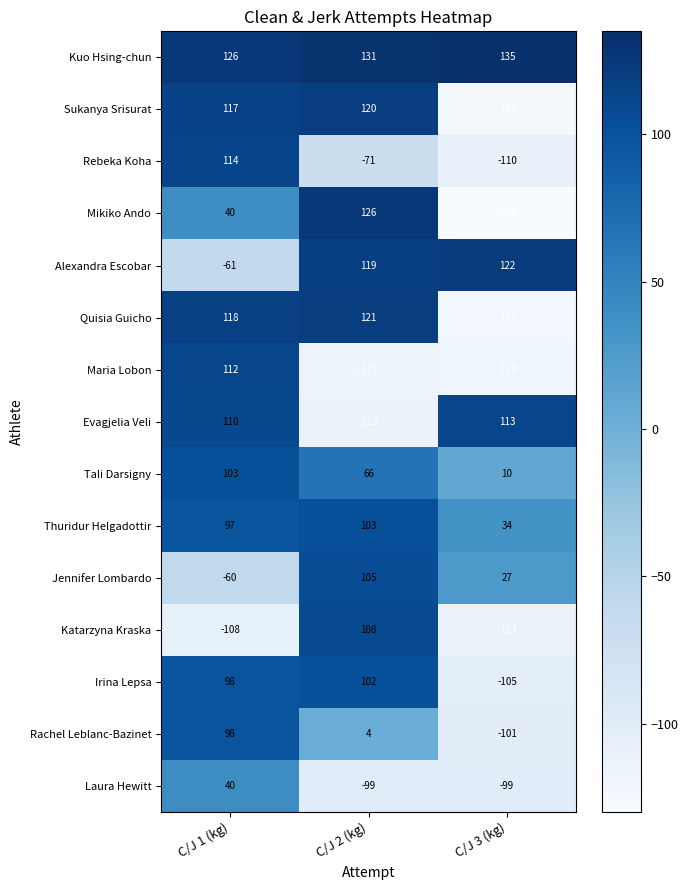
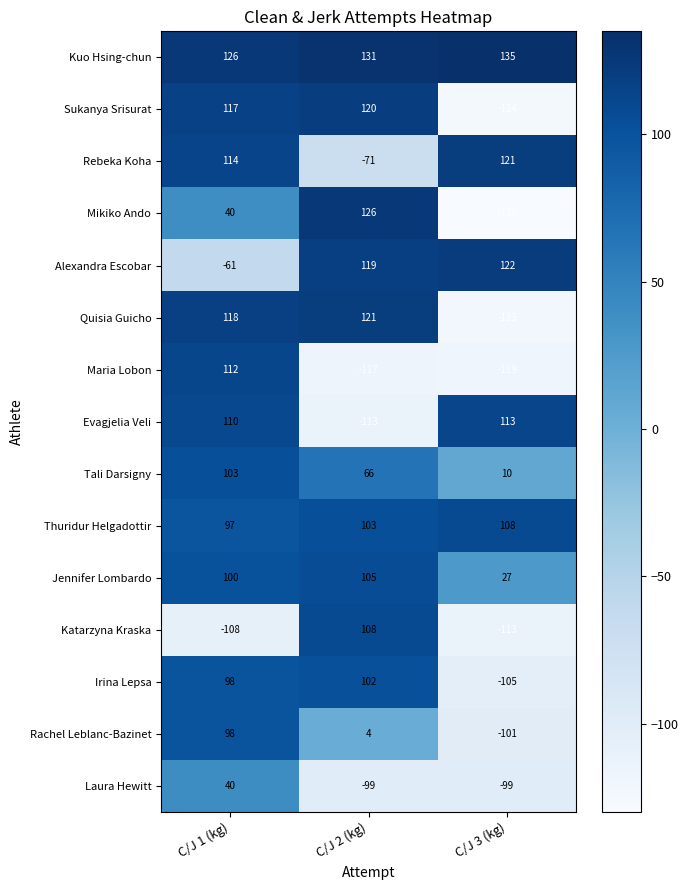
  {
    "Kuo Hsing-chun": {
      "C/J 1 (kg)": 126,
      "C/J 2 (kg)": 131,
      "C/J 3 (kg)": 135
    },
    "Sukanya Srisurat": {
      "C/J 1 (kg)": 117,
      "C/J 2 (kg)": 120
    },
    "Rebeka Koha": {
      "C/J 1 (kg)": 114,
      "C/J 2 (kg)": -71,
-     "C/J 3 (kg)": -110
+     "C/J 3 (kg)": 121
    },
    "Mikiko Ando": {
      "C/J 1 (kg)": 40,
      "C/J 2 (kg)": 126
    },
    "Alexandra Escobar": {
      "C/J 1 (kg)": -61,
      "C/J 2 (kg)": 119,
      "C/J 3 (kg)": 122
    },
    "Quisia Guicho": {
      "C/J 1 (kg)": 118,
      "C/J 2 (kg)": 121
    },
    "Maria Lobon": {
      "C/J 1 (kg)": 112
    },
    "Evagjelia Veli": {
      "C/J 1 (kg)": 110,
      "C/J 3 (kg)": 113
    },
    "Tali Darsigny": {
      "C/J 1 (kg)": 103,
      "C/J 2 (kg)": 66,
      "C/J 3 (kg)": 10
    },
    "Thuridur Helgadottir": {
      "C/J 1 (kg)": 97,
      "C/J 2 (kg)": 103,
-     "C/J 3 (kg)": 34
+     "C/J 3 (kg)": 108
    },
    "Jennifer Lombardo": {
-     "C/J 1 (kg)": -60,
+     "C/J 1 (kg)": 100,
      "C/J 2 (kg)": 105,
      "C/J 3 (kg)": 27
    },
    "Katarzyna Kraska": {
      "C/J 1 (kg)": -108,
      "C/J 2 (kg)": 108
    },
    "Irina Lepsa": {
      "C/J 1 (kg)": 98,
      "C/J 2 (kg)": 102,
      "C/J 3 (kg)": -105
    },
    "Rachel Leblanc-Bazinet": {
      "C/J 1 (kg)": 98,
      "C/J 2 (kg)": 4,
      "C/J 3 (kg)": -101
    },
    "Laura Hewitt": {
      "C/J 1 (kg)": 40,
      "C/J 2 (kg)": -99,
      "C/J 3 (kg)": -99
    }
  }
